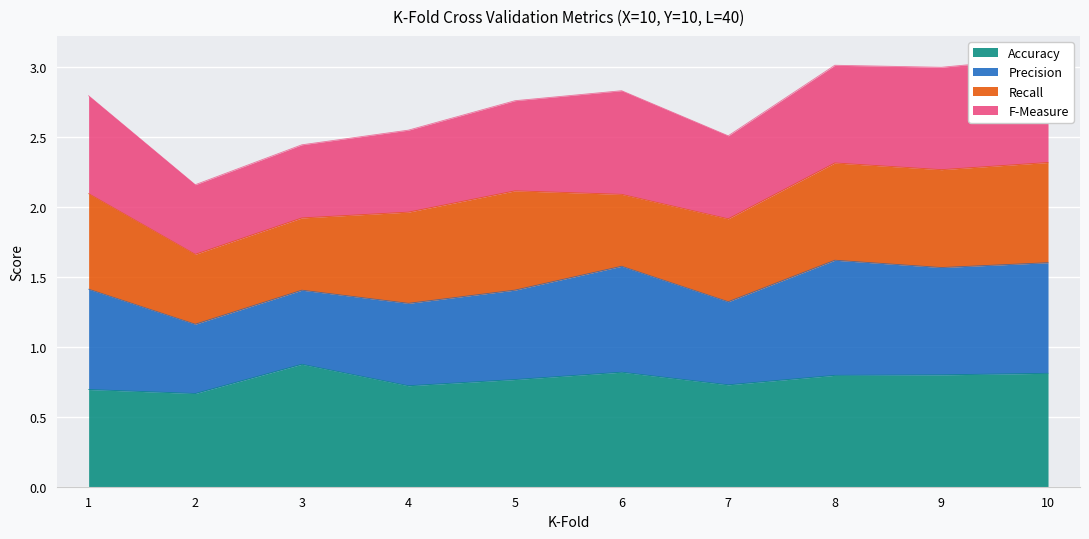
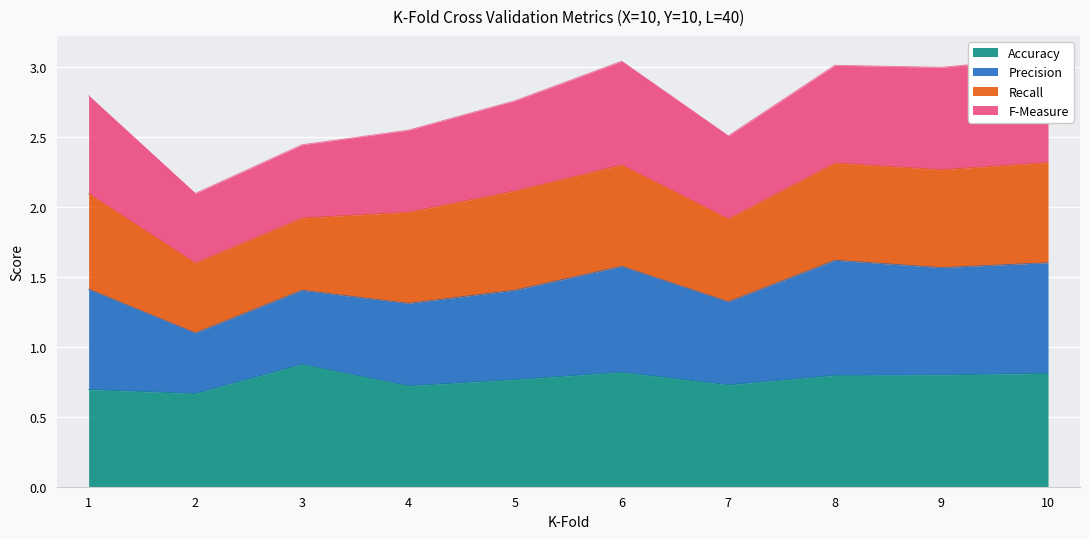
  {
    "Accuracy": {
      "1": 0.70,
      "2": 0.67,
      "3": 0.88,
      "4": 0.72,
      "5": 0.77,
      "6": 0.82,
      "7": 0.73,
      "8": 0.80,
      "9": 0.80,
      "10": 0.81
    },
    "Precision": {
      "1": 0.72,
-     "2": 0.50,
+     "2": 0.43,
      "3": 0.53,
      "4": 0.59,
      "5": 0.64,
      "6": 0.76,
      "7": 0.59,
      "8": 0.82,
      "9": 0.77,
      "10": 0.79
    },
    "Recall": {
      "1": 0.68,
      "2": 0.50,
      "3": 0.52,
      "4": 0.65,
      "5": 0.71,
-     "6": 0.51,
+     "6": 0.73,
      "7": 0.59,
      "8": 0.70,
      "9": 0.70,
      "10": 0.72
    },
    "F-Measure": {
      "1": 0.70,
      "2": 0.50,
      "3": 0.52,
      "4": 0.59,
      "5": 0.64,
      "6": 0.74,
      "7": 0.59,
      "8": 0.70,
      "9": 0.73
    }
  }
